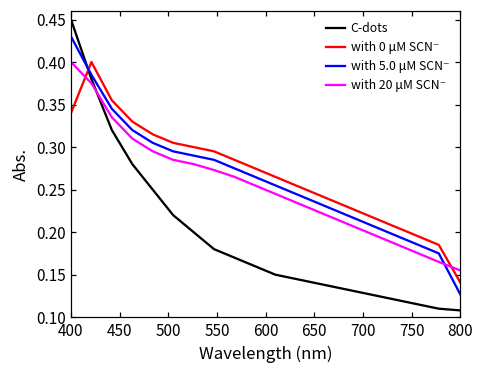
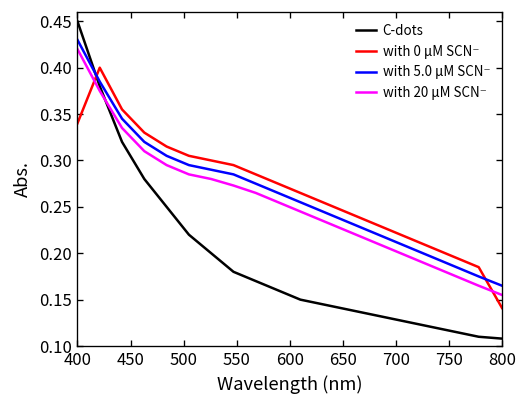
  {
    "C-dots": {
      "400": 0.45,
      "800": 0.11
    },
    "with 0 μM SCN⁻": {
      "400": 0.34,
      "800": 0.14
    },
    "with 5.0 μM SCN⁻": {
      "400": 0.43,
-     "800": 0.13
+     "800": 0.17
    },
    "with 20 μM SCN⁻": {
-     "400": 0.40,
+     "400": 0.42,
      "800": 0.16
    }
  }
